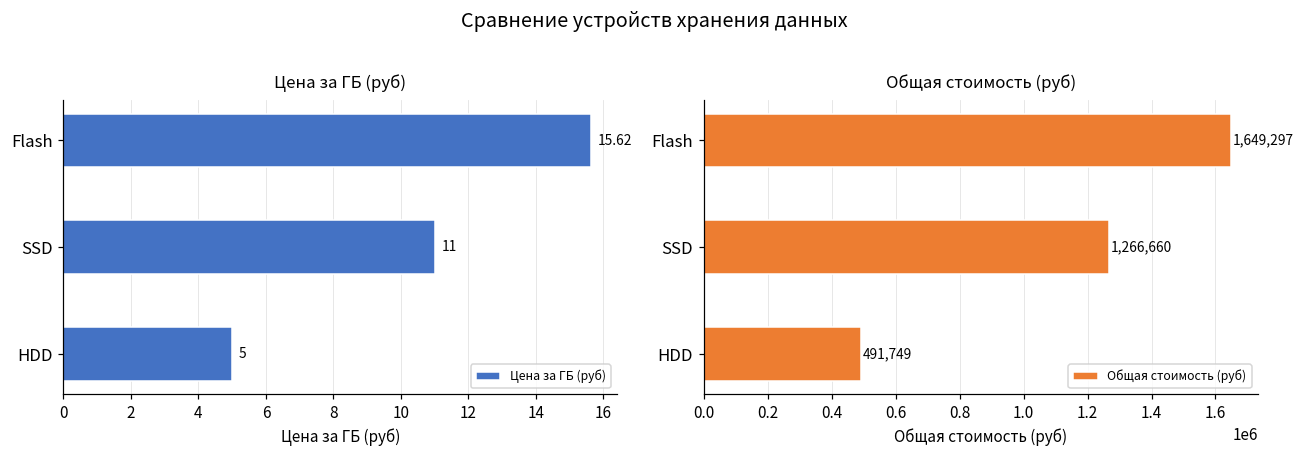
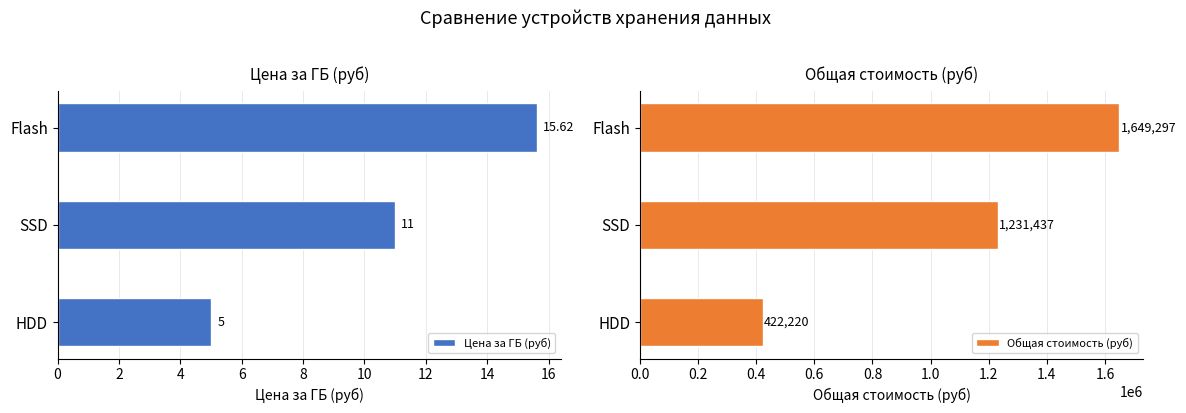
  {
    "Цена за ГБ (руб)": {
      "Flash": "15.62",
      "SSD": "11",
      "HDD": "5"
    },
    "Общая стоимость (руб)": {
      "Flash": "1,649,297",
-     "SSD": "1,266,660",
-     "HDD": "491,749"
+     "SSD": "1,231,437",
+     "HDD": "422,220"
    }
  }
